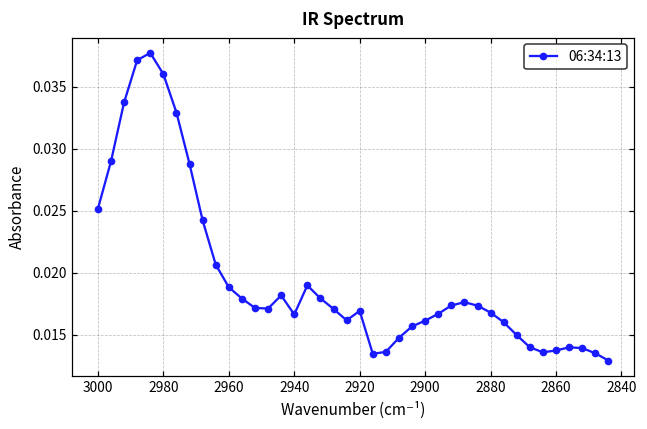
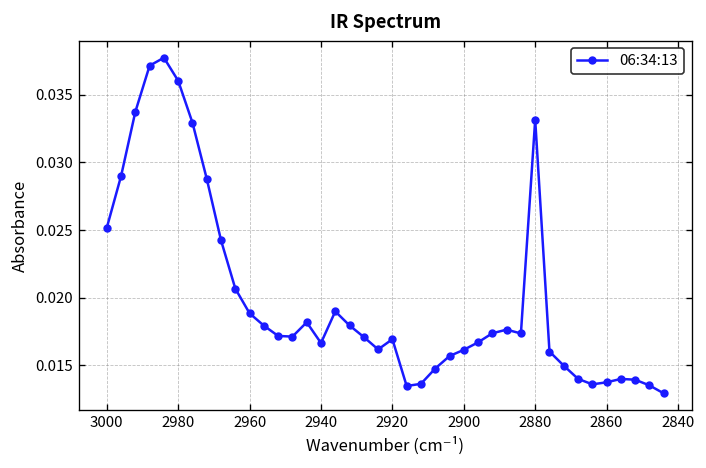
  {
    "3000": 0.0252,
    "2980": 0.0360,
    "2960": 0.0188,
    "2940": 0.0167,
    "2920": 0.0169,
    "2900": 0.0162,
-   "2880": 0.0168,
+   "2880": 0.0331,
    "2860": 0.0138
  }
